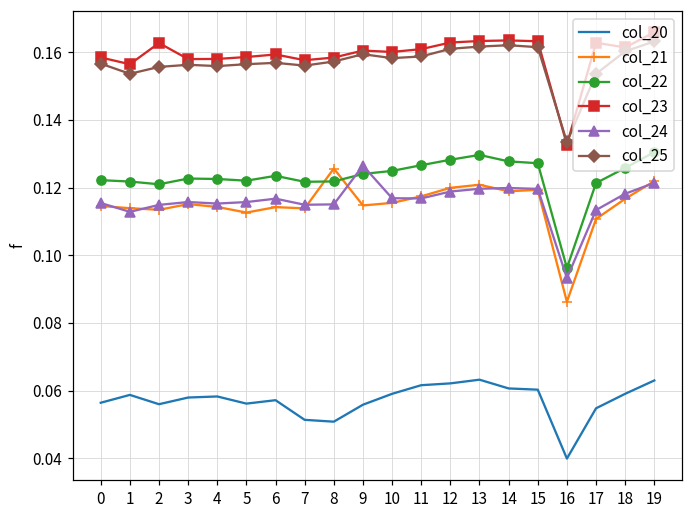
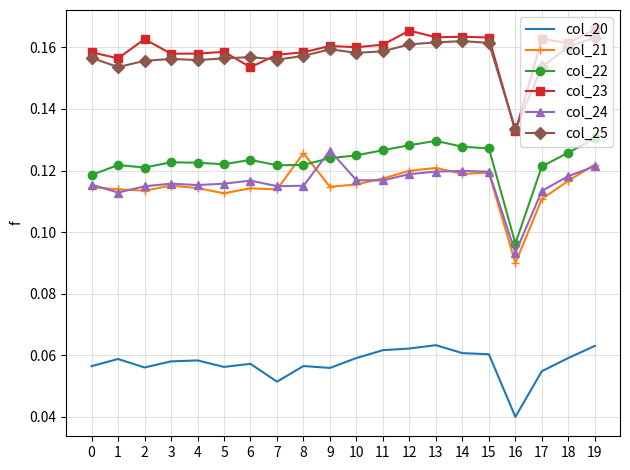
  {
    "col_20": {
      "0": 0.056,
      "1": 0.059,
      "2": 0.056,
      "3": 0.058,
      "4": 0.058,
      "5": 0.056,
      "6": 0.057,
      "7": 0.051,
-     "8": 0.051,
+     "8": 0.056,
      "9": 0.056,
      "10": 0.059,
      "11": 0.062,
      "12": 0.062,
      "13": 0.063,
      "14": 0.061,
      "15": 0.060,
      "16": 0.040,
      "17": 0.055,
      "18": 0.059,
      "19": 0.063
    },
    "col_21": {
      "0": 0.115,
      "1": 0.114,
      "2": 0.113,
      "4": 0.114,
      "5": 0.113,
      "6": 0.114,
      "7": 0.114,
      "8": 0.126,
      "9": 0.115,
      "10": 0.115,
      "12": 0.120,
      "13": 0.121,
      "14": 0.119,
-     "16": 0.086,
+     "16": 0.090,
      "17": 0.111,
      "18": 0.117
    },
    "col_22": {
-     "0": 0.122,
+     "0": 0.119,
      "1": 0.122,
      "2": 0.121,
      "3": 0.123,
      "4": 0.123,
      "5": 0.122,
      "6": 0.123,
      "7": 0.122,
      "8": 0.122,
      "9": 0.124,
      "10": 0.125,
      "11": 0.127,
      "12": 0.128,
      "13": 0.130,
      "14": 0.128,
      "15": 0.127,
      "16": 0.096,
      "17": 0.121,
      "18": 0.126
    },
    "col_23": {
      "0": 0.158,
      "1": 0.156,
      "2": 0.163,
      "3": 0.158,
      "4": 0.158,
      "5": 0.159,
-     "6": 0.159,
+     "6": 0.154,
      "7": 0.158,
      "8": 0.158,
      "9": 0.160,
      "10": 0.160,
      "11": 0.161,
-     "12": 0.163,
+     "12": 0.165,
      "13": 0.163,
      "14": 0.163,
      "15": 0.163
    },
    "col_24": {
      "0": 0.115,
      "1": 0.113,
      "2": 0.115,
      "4": 0.115,
      "5": 0.116,
      "6": 0.117,
      "7": 0.115,
      "8": 0.115,
      "9": 0.126,
      "10": 0.117,
      "12": 0.119,
      "13": 0.120,
      "14": 0.120,
      "16": 0.093,
      "17": 0.113,
      "18": 0.118
    },
    "col_25": {
      "0": 0.157,
      "1": 0.154,
      "2": 0.156,
      "3": 0.156,
      "4": 0.156,
      "5": 0.156,
      "6": 0.157,
      "7": 0.156,
      "8": 0.157,
      "9": 0.159,
      "10": 0.158,
      "11": 0.159,
      "12": 0.161,
      "13": 0.162,
      "14": 0.162,
      "15": 0.161
    }
  }
